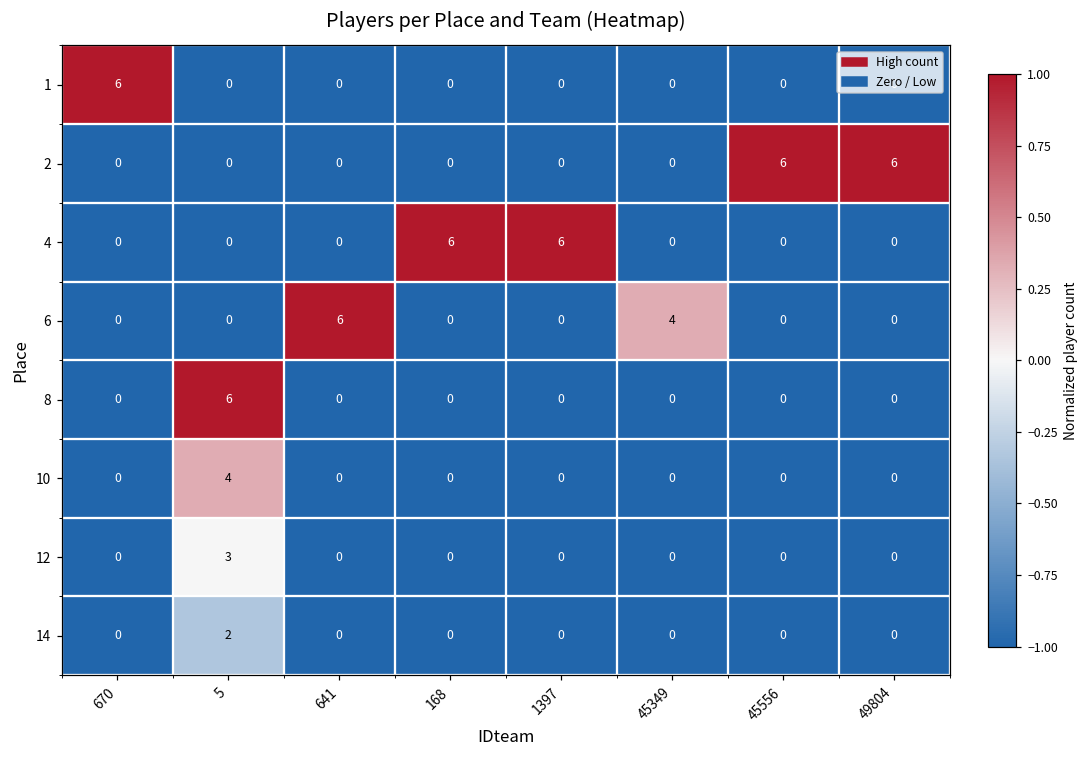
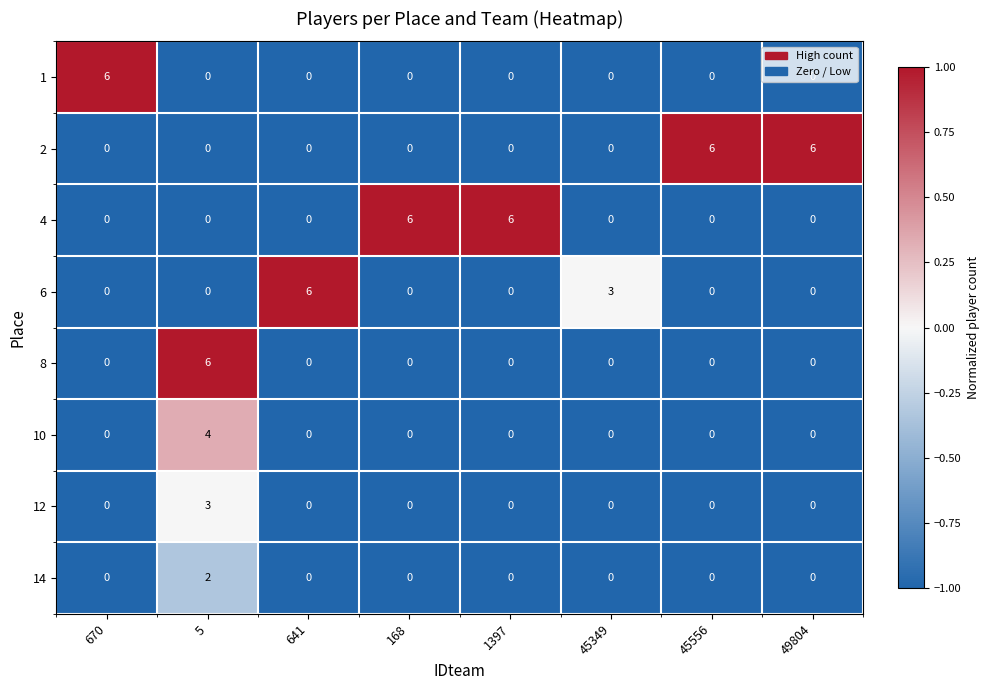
  {
    "1": {
      "670": 6,
      "5": 0,
      "641": 0,
      "168": 0,
      "1397": 0,
      "45349": 0,
      "45556": 0
    },
    "2": {
      "670": 0,
      "5": 0,
      "641": 0,
      "168": 0,
      "1397": 0,
      "45349": 0,
      "45556": 6,
      "49804": 6
    },
    "4": {
      "670": 0,
      "5": 0,
      "641": 0,
      "168": 6,
      "1397": 6,
      "45349": 0,
      "45556": 0,
      "49804": 0
    },
    "6": {
      "670": 0,
      "5": 0,
      "641": 6,
      "168": 0,
      "1397": 0,
-     "45349": 4,
+     "45349": 3,
      "45556": 0,
      "49804": 0
    },
    "8": {
      "670": 0,
      "5": 6,
      "641": 0,
      "168": 0,
      "1397": 0,
      "45349": 0,
      "45556": 0,
      "49804": 0
    },
    "10": {
      "670": 0,
      "5": 4,
      "641": 0,
      "168": 0,
      "1397": 0,
      "45349": 0,
      "45556": 0,
      "49804": 0
    },
    "12": {
      "670": 0,
      "5": 3,
      "641": 0,
      "168": 0,
      "1397": 0,
      "45349": 0,
      "45556": 0,
      "49804": 0
    },
    "14": {
      "670": 0,
      "5": 2,
      "641": 0,
      "168": 0,
      "1397": 0,
      "45349": 0,
      "45556": 0,
      "49804": 0
    }
  }
